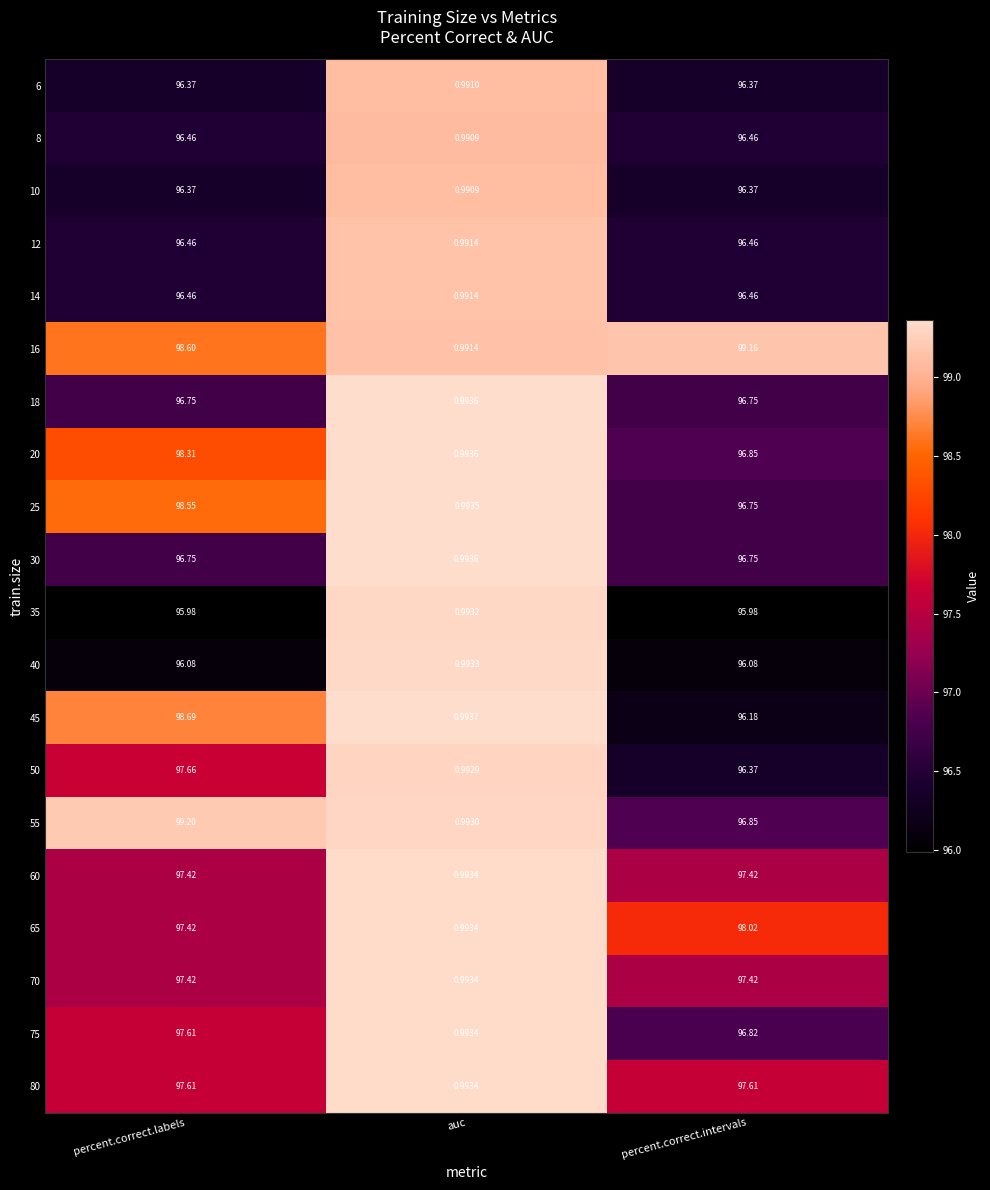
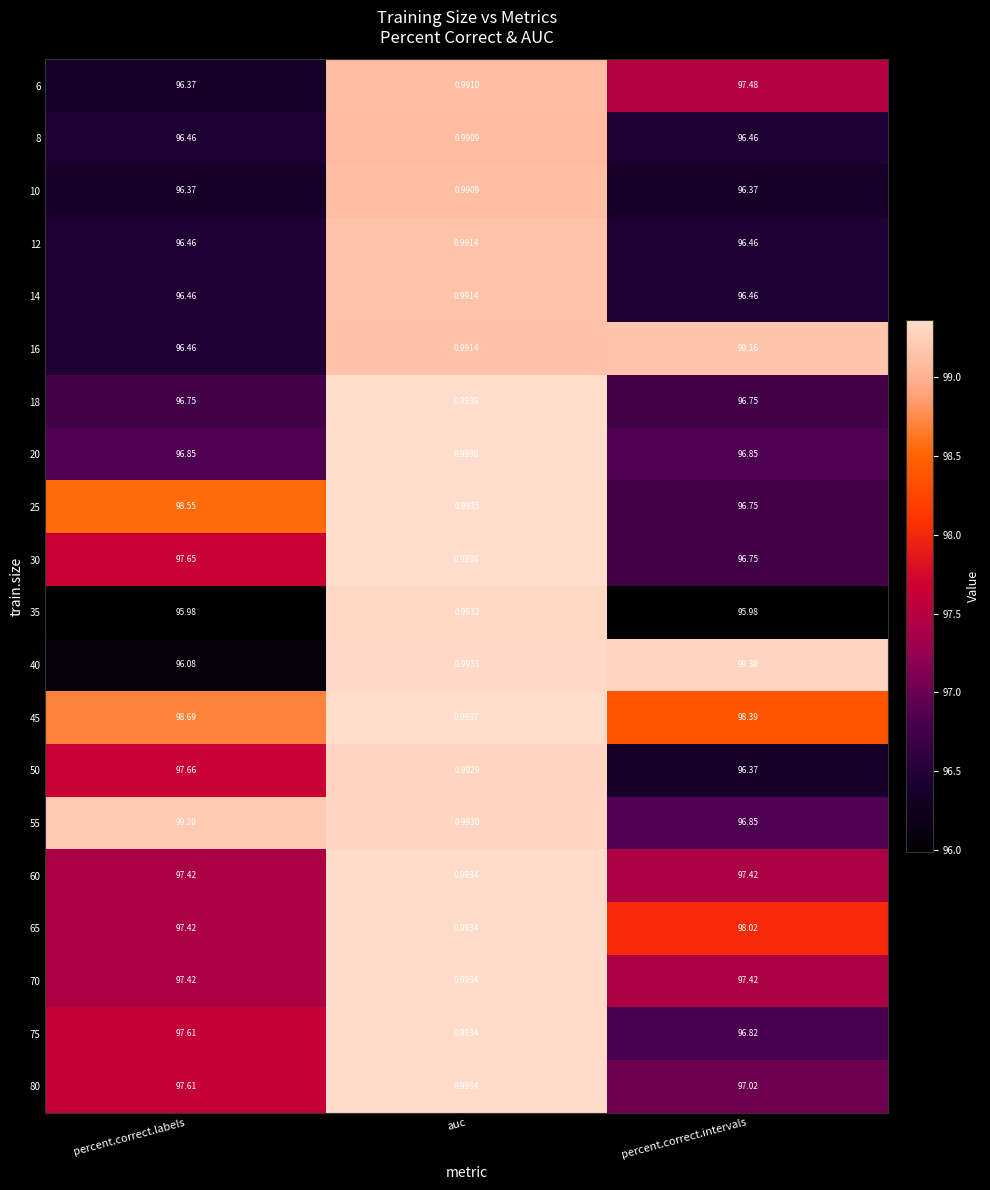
  {
    "6": {
      "percent.correct.labels": 96.37,
      "auc": 0.9910,
-     "percent.correct.intervals": 96.37
+     "percent.correct.intervals": 97.48
    },
    "8": {
      "percent.correct.labels": 96.46,
      "auc": 0.9909,
      "percent.correct.intervals": 96.46
    },
    "10": {
      "percent.correct.labels": 96.37,
      "auc": 0.9909,
      "percent.correct.intervals": 96.37
    },
    "12": {
      "percent.correct.labels": 96.46,
      "auc": 0.9914,
      "percent.correct.intervals": 96.46
    },
    "14": {
      "percent.correct.labels": 96.46,
      "auc": 0.9914,
      "percent.correct.intervals": 96.46
    },
    "16": {
-     "percent.correct.labels": 98.60,
+     "percent.correct.labels": 96.46,
      "auc": 0.9914,
      "percent.correct.intervals": 99.16
    },
    "18": {
      "percent.correct.labels": 96.75,
      "auc": 0.9936,
      "percent.correct.intervals": 96.75
    },
    "20": {
-     "percent.correct.labels": 98.31,
+     "percent.correct.labels": 96.85,
      "auc": 0.9936,
      "percent.correct.intervals": 96.85
    },
    "25": {
      "percent.correct.labels": 98.55,
      "auc": 0.9935,
      "percent.correct.intervals": 96.75
    },
    "30": {
-     "percent.correct.labels": 96.75,
+     "percent.correct.labels": 97.65,
      "auc": 0.9936,
      "percent.correct.intervals": 96.75
    },
    "35": {
      "percent.correct.labels": 95.98,
      "auc": 0.9932,
      "percent.correct.intervals": 95.98
    },
    "40": {
      "percent.correct.labels": 96.08,
      "auc": 0.9933,
-     "percent.correct.intervals": 96.08
+     "percent.correct.intervals": 99.30
    },
    "45": {
      "percent.correct.labels": 98.69,
      "auc": 0.9937,
-     "percent.correct.intervals": 96.18
+     "percent.correct.intervals": 98.39
    },
    "50": {
      "percent.correct.labels": 97.66,
      "auc": 0.9929,
      "percent.correct.intervals": 96.37
    },
    "55": {
      "percent.correct.labels": 99.20,
      "auc": 0.9930,
      "percent.correct.intervals": 96.85
    },
    "60": {
      "percent.correct.labels": 97.42,
      "auc": 0.9934,
      "percent.correct.intervals": 97.42
    },
    "65": {
      "percent.correct.labels": 97.42,
      "auc": 0.9934,
      "percent.correct.intervals": 98.02
    },
    "70": {
      "percent.correct.labels": 97.42,
      "auc": 0.9934,
      "percent.correct.intervals": 97.42
    },
    "75": {
      "percent.correct.labels": 97.61,
      "auc": 0.9934,
      "percent.correct.intervals": 96.82
    },
    "80": {
      "percent.correct.labels": 97.61,
      "auc": 0.9934,
-     "percent.correct.intervals": 97.61
+     "percent.correct.intervals": 97.02
    }
  }
